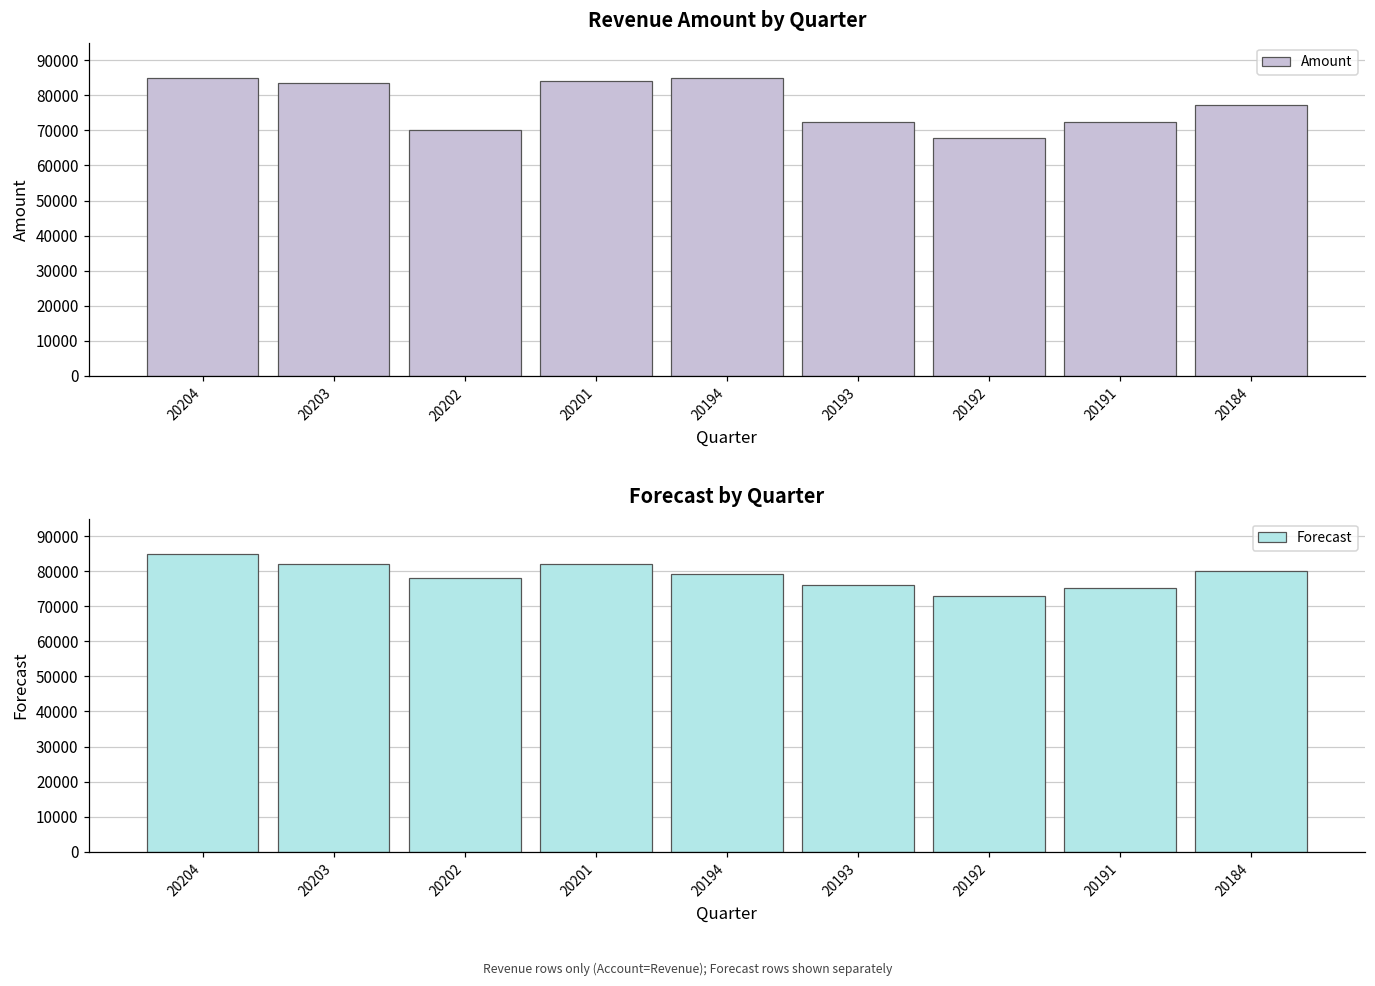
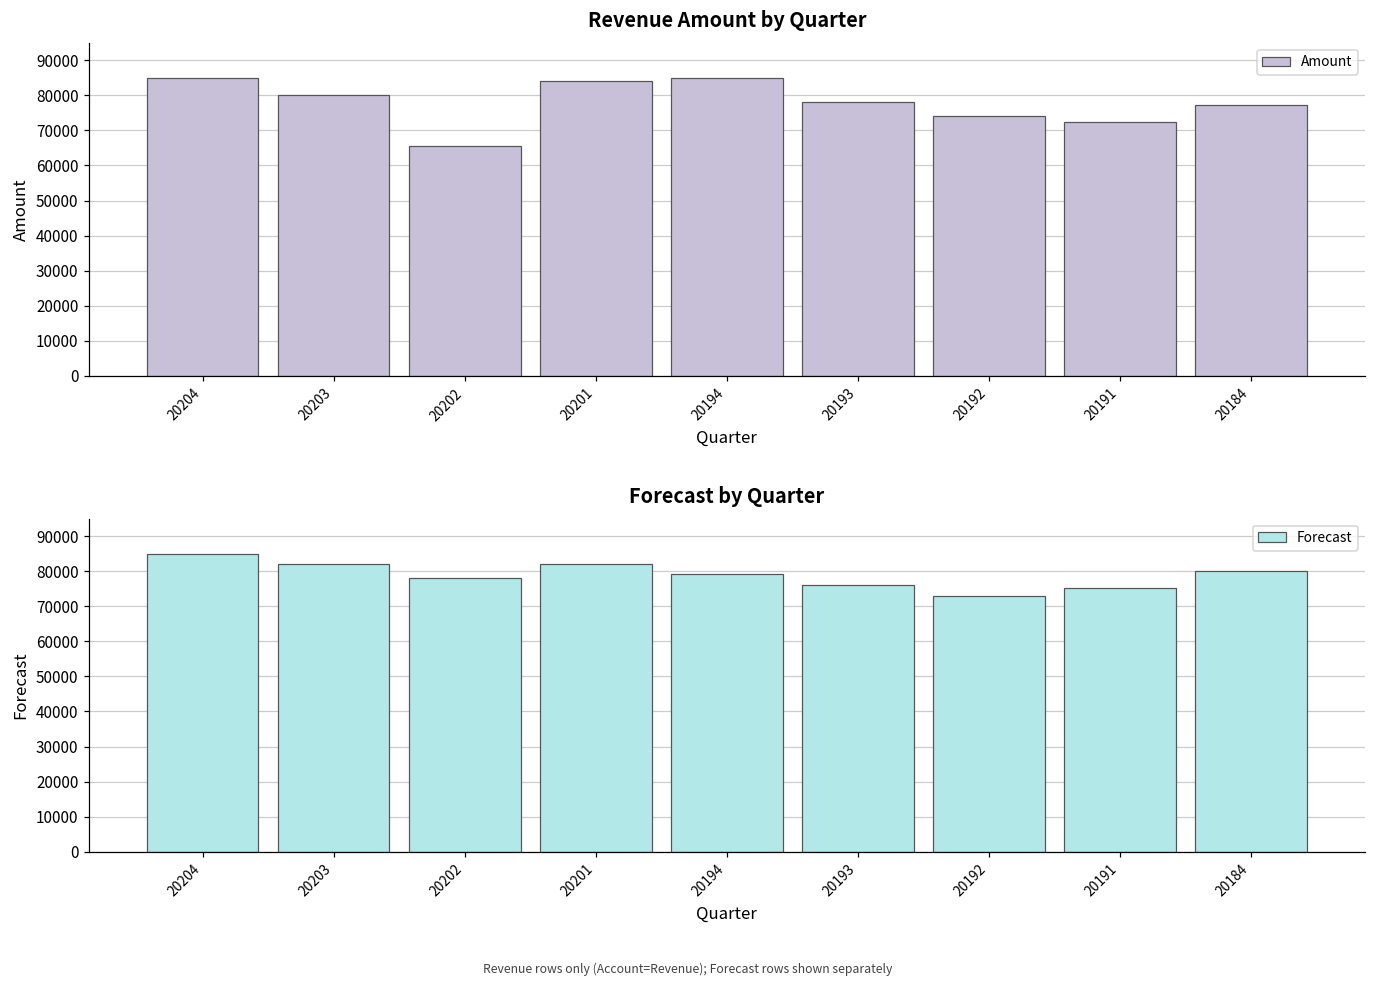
  {
    "Revenue Amount by Quarter": {
      "20204": 85000,
-     "20203": 83000,
-     "20202": 70000,
+     "20203": 80000,
+     "20202": 65000,
      "20201": 84000,
      "20194": 85000,
-     "20193": 72000,
-     "20192": 68000,
+     "20193": 78000,
+     "20192": 74000,
      "20191": 72000,
      "20184": 77000
    },
    "Forecast by Quarter": {
      "20204": 85000,
      "20203": 82000,
      "20202": 78000,
      "20201": 82000,
      "20194": 79000,
      "20193": 76000,
      "20192": 73000,
      "20191": 75000,
      "20184": 80000
    }
  }
